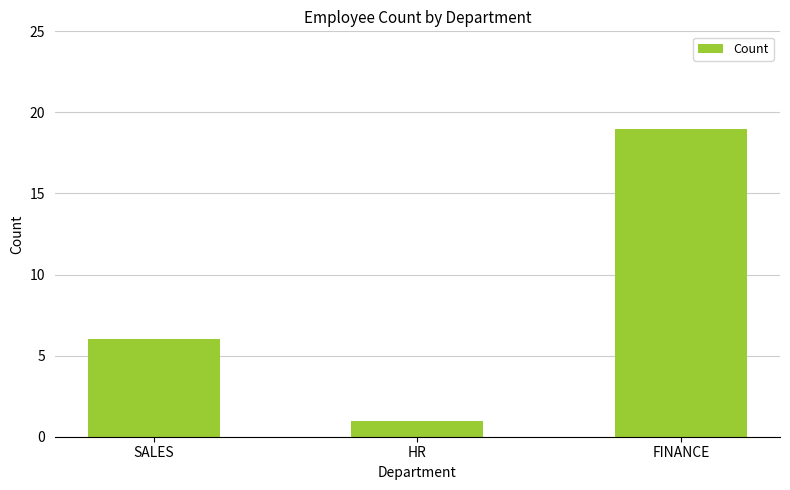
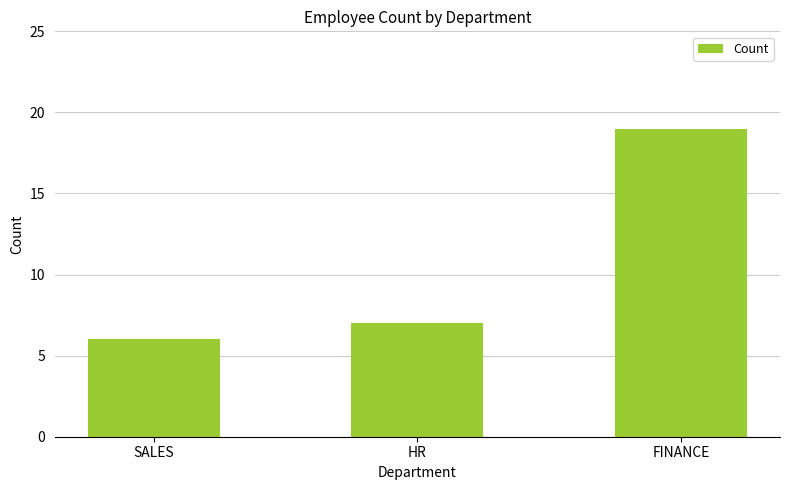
  {
    "SALES": 6,
-   "HR": 1,
+   "HR": 7,
    "FINANCE": 19
  }
